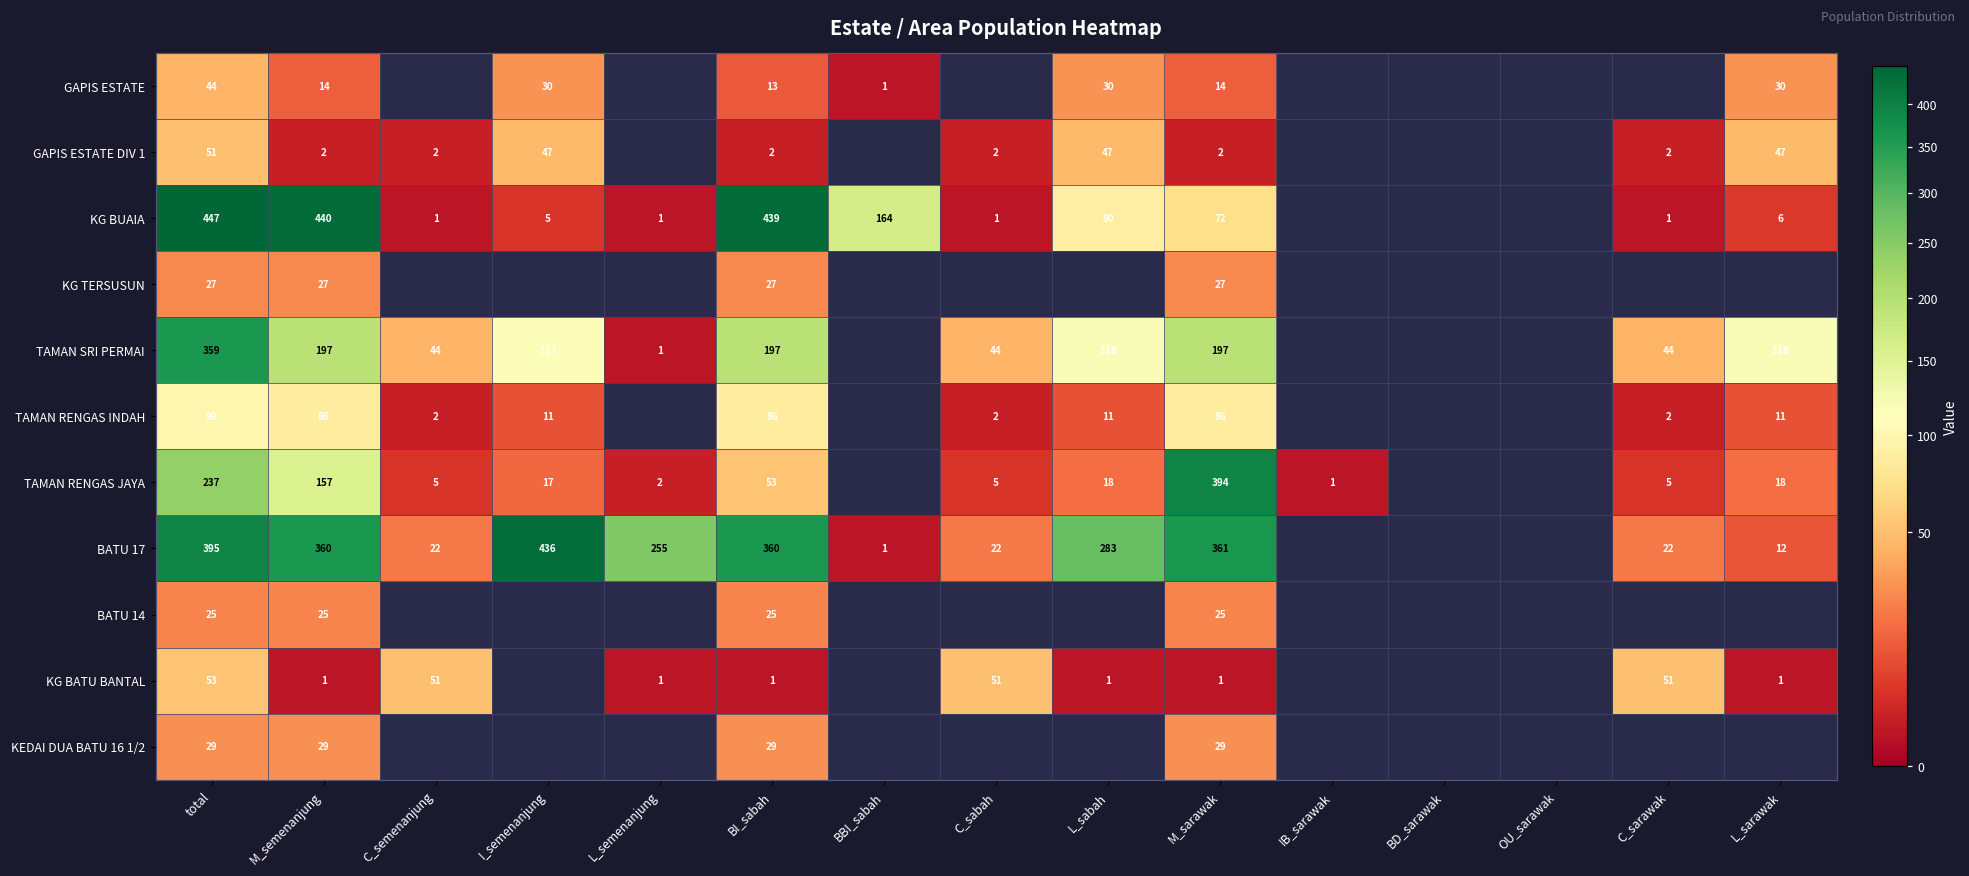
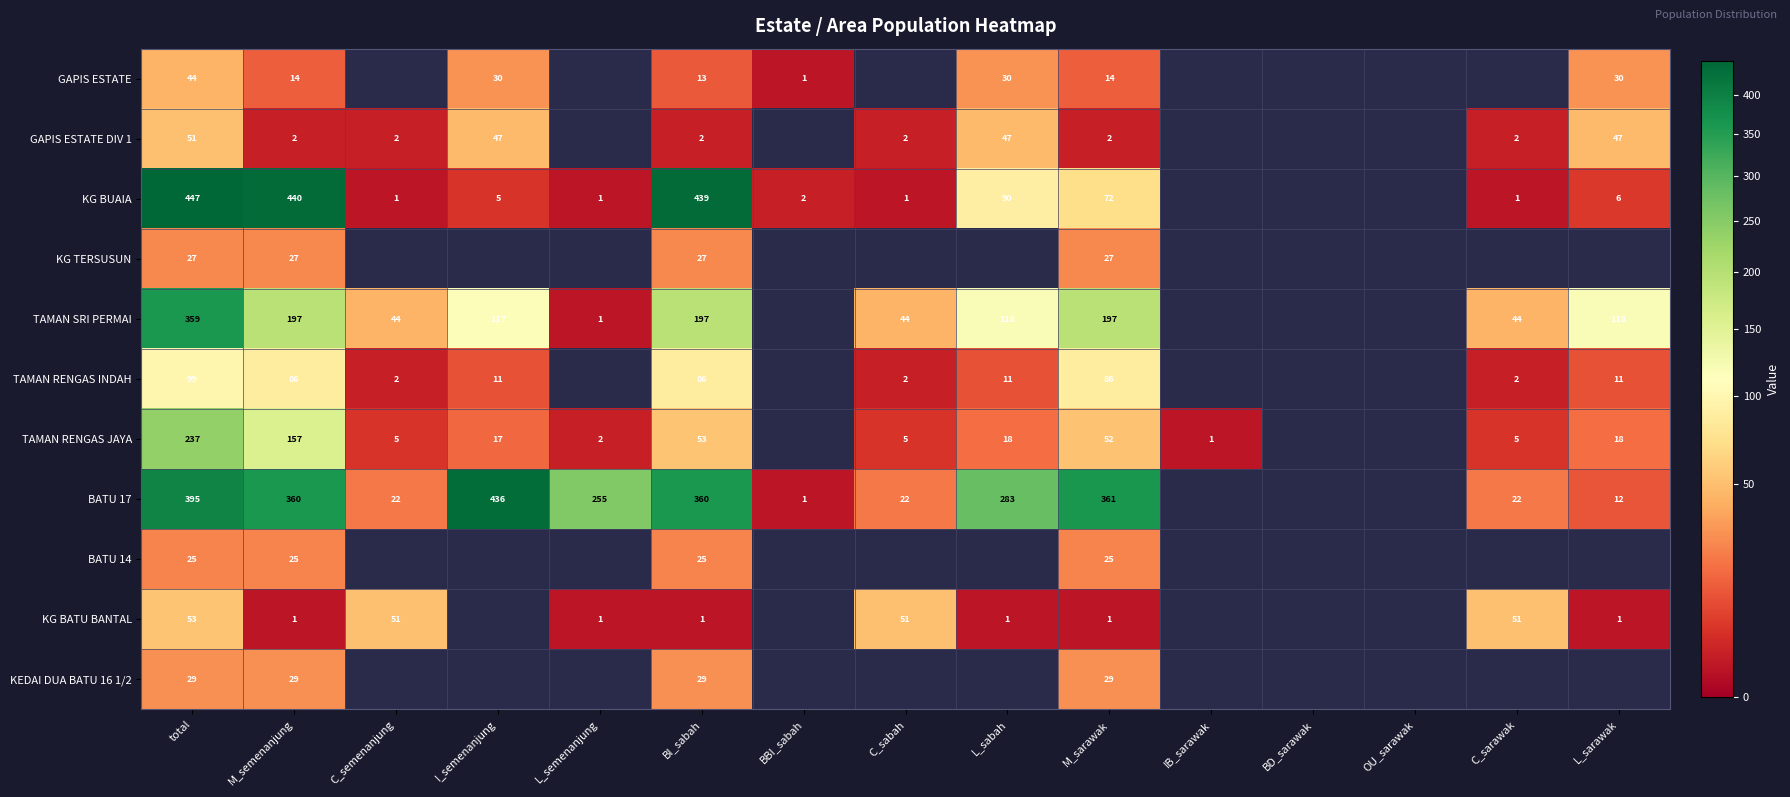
  {
    "GAPIS ESTATE": {
      "total": 44,
      "M_semenanjung": 14,
      "I_semenanjung": 30,
      "BI_sabah": 13,
      "BBI_sabah": 1,
      "L_sabah": 30,
      "M_sarawak": 14,
      "L_sarawak": 30
    },
    "GAPIS ESTATE DIV 1": {
      "total": 51,
      "M_semenanjung": 2,
      "C_semenanjung": 2,
      "I_semenanjung": 47,
      "BI_sabah": 2,
      "C_sabah": 2,
      "L_sabah": 47,
      "M_sarawak": 2,
      "C_sarawak": 2,
      "L_sarawak": 47
    },
    "KG BUAIA": {
      "total": 447,
      "M_semenanjung": 440,
      "C_semenanjung": 1,
      "I_semenanjung": 5,
      "L_semenanjung": 1,
      "BI_sabah": 439,
-     "BBI_sabah": 164,
+     "BBI_sabah": 2,
      "C_sabah": 1,
      "L_sabah": 90,
      "M_sarawak": 72,
      "C_sarawak": 1,
      "L_sarawak": 6
    },
    "KG TERSUSUN": {
      "total": 27,
      "M_semenanjung": 27,
      "BI_sabah": 27,
      "M_sarawak": 27
    },
    "TAMAN SRI PERMAI": {
      "total": 359,
      "M_semenanjung": 197,
      "C_semenanjung": 44,
      "I_semenanjung": 117,
      "L_semenanjung": 1,
      "BI_sabah": 197,
      "C_sabah": 44,
      "L_sabah": 118,
      "M_sarawak": 197,
      "C_sarawak": 44,
      "L_sarawak": 118
    },
    "TAMAN RENGAS INDAH": {
      "total": 99,
      "M_semenanjung": 86,
      "C_semenanjung": 2,
      "I_semenanjung": 11,
      "BI_sabah": 86,
      "C_sabah": 2,
      "L_sabah": 11,
      "M_sarawak": 86,
      "C_sarawak": 2,
      "L_sarawak": 11
    },
    "TAMAN RENGAS JAYA": {
      "total": 237,
      "M_semenanjung": 157,
      "C_semenanjung": 5,
      "I_semenanjung": 17,
      "L_semenanjung": 2,
      "BI_sabah": 53,
      "C_sabah": 5,
      "L_sabah": 18,
-     "M_sarawak": 394,
+     "M_sarawak": 52,
      "IB_sarawak": 1,
      "C_sarawak": 5,
      "L_sarawak": 18
    },
    "BATU 17": {
      "total": 395,
      "M_semenanjung": 360,
      "C_semenanjung": 22,
      "I_semenanjung": 436,
      "L_semenanjung": 255,
      "BI_sabah": 360,
      "BBI_sabah": 1,
      "C_sabah": 22,
      "L_sabah": 283,
      "M_sarawak": 361,
      "C_sarawak": 22,
      "L_sarawak": 12
    },
    "BATU 14": {
      "total": 25,
      "M_semenanjung": 25,
      "BI_sabah": 25,
      "M_sarawak": 25
    },
    "KG BATU BANTAL": {
      "total": 53,
      "M_semenanjung": 1,
      "C_semenanjung": 51,
      "L_semenanjung": 1,
      "BI_sabah": 1,
      "C_sabah": 51,
      "L_sabah": 1,
      "M_sarawak": 1,
      "C_sarawak": 51,
      "L_sarawak": 1
    },
    "KEDAI DUA BATU 16 1/2": {
      "total": 29,
      "M_semenanjung": 29,
      "BI_sabah": 29,
      "M_sarawak": 29
    }
  }
